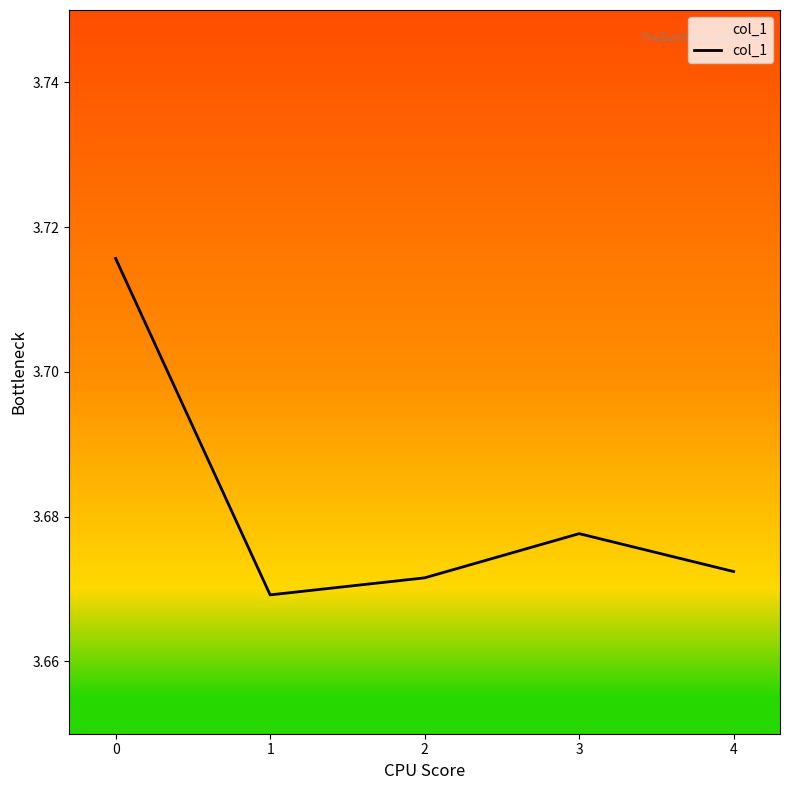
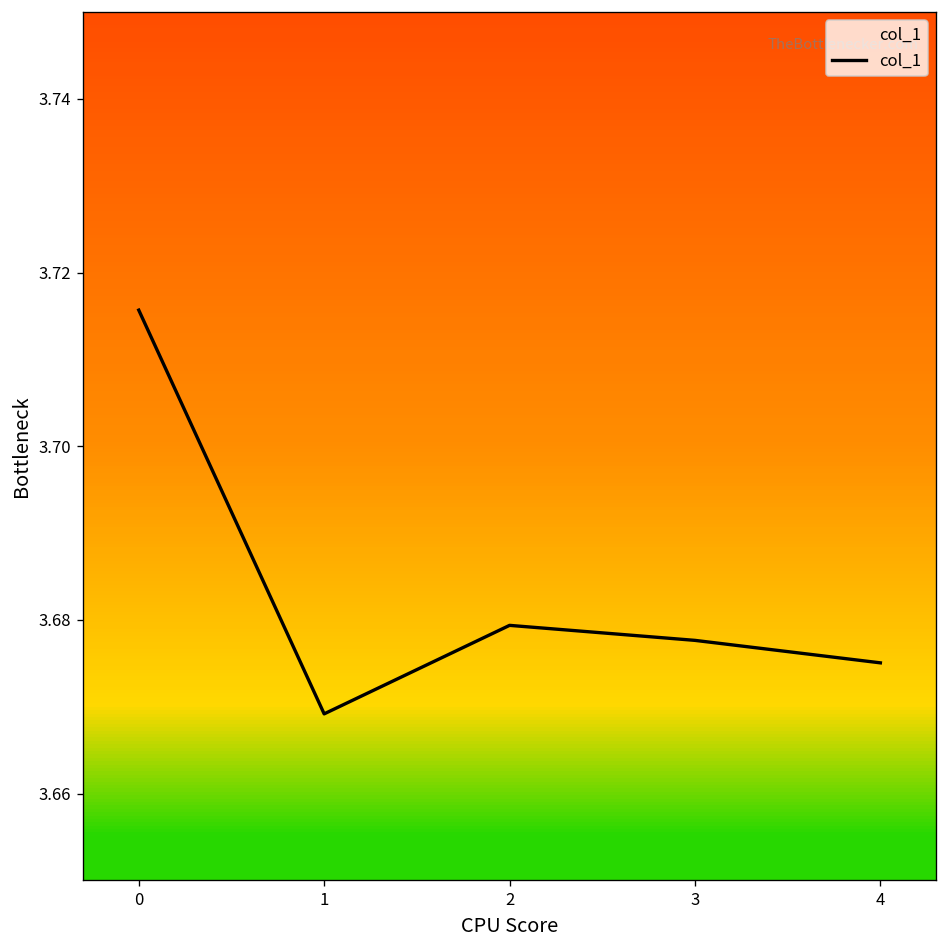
  {
    "0": 3.716,
    "1": 3.669,
-   "2": 3.672,
+   "2": 3.679,
    "3": 3.678,
-   "4": 3.672
+   "4": 3.675
  }
